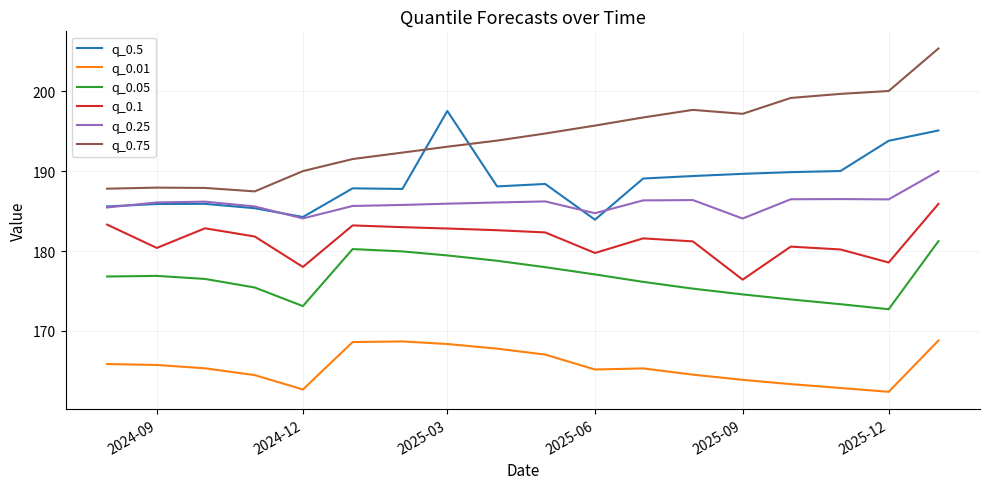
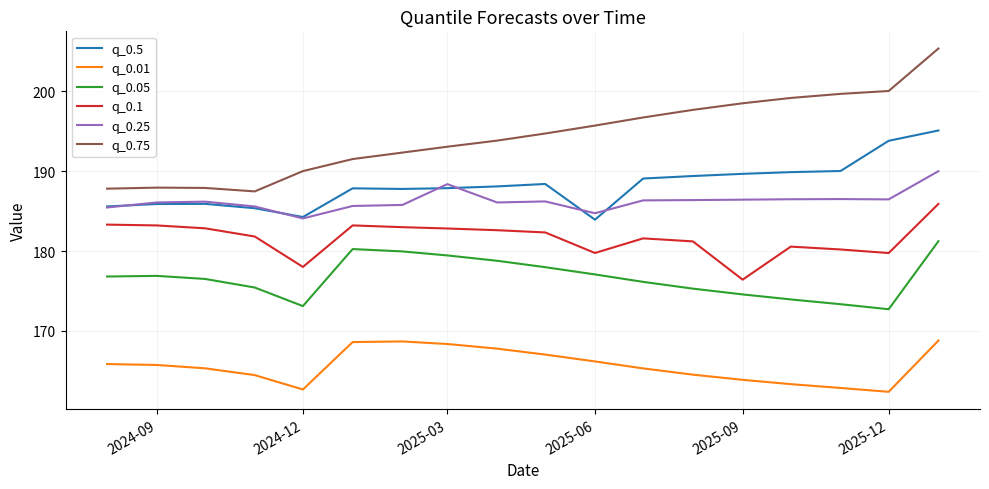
  {
    "q_0.5": {
-     "2025-03": 198,
+     "2025-03": 188,
      "2025-06": 184,
      "2025-09": 190,
      "2025-12": 194
    },
    "q_0.01": {
      "2024-09": 166,
      "2024-12": 163,
      "2025-03": 168,
-     "2025-06": 165,
+     "2025-06": 166,
      "2025-09": 164,
      "2025-12": 162
    },
    "q_0.05": {
      "2024-09": 177,
      "2024-12": 173,
      "2025-03": 179,
      "2025-06": 177,
      "2025-09": 175,
      "2025-12": 173
    },
    "q_0.1": {
-     "2024-09": 180,
+     "2024-09": 183,
      "2024-12": 178,
      "2025-03": 183,
      "2025-06": 180,
      "2025-09": 176,
-     "2025-12": 179
+     "2025-12": 180
    },
    "q_0.25": {
-     "2025-03": 186,
+     "2025-03": 188,
      "2025-06": 185,
-     "2025-09": 184,
+     "2025-09": 186,
      "2025-12": 186
    },
    "q_0.75": {
      "2024-09": 188,
      "2024-12": 190,
      "2025-03": 193,
      "2025-06": 196,
-     "2025-09": 197,
+     "2025-09": 199,
      "2025-12": 200
    }
  }
